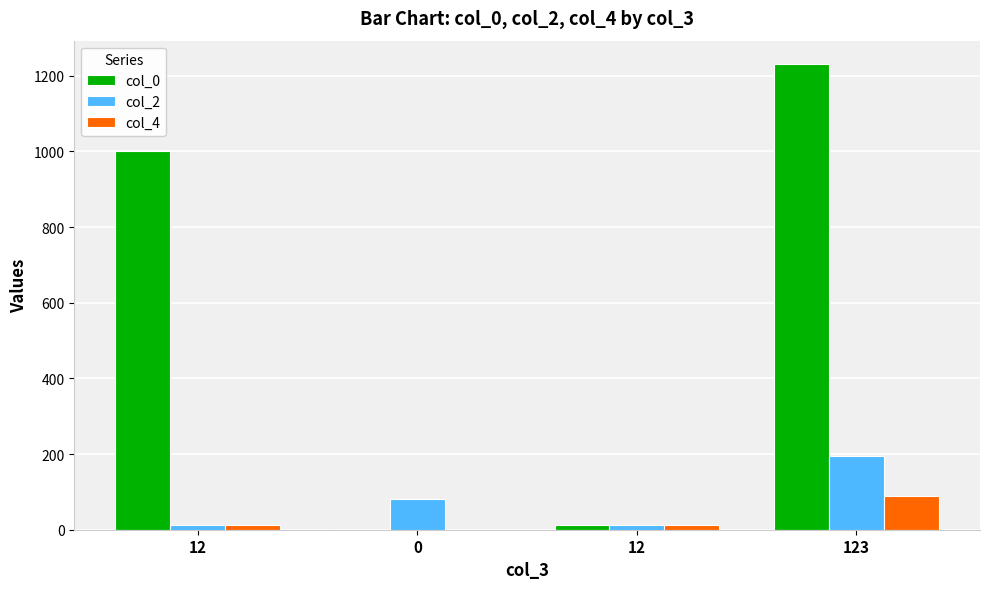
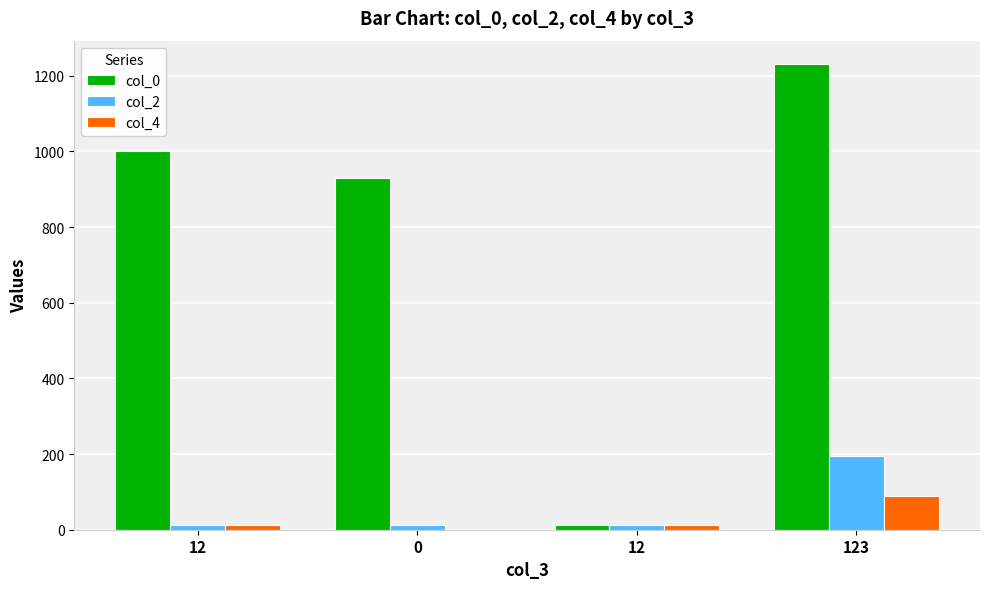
  {
    "col_0": {
-     "0": 0,
+     "0": 930,
      "123": 1230
    },
    "col_2": {
-     "0": 80,
+     "0": 10,
      "123": 190
    },
    "col_4": {
      "0": 0,
      "123": 90
    }
  }
